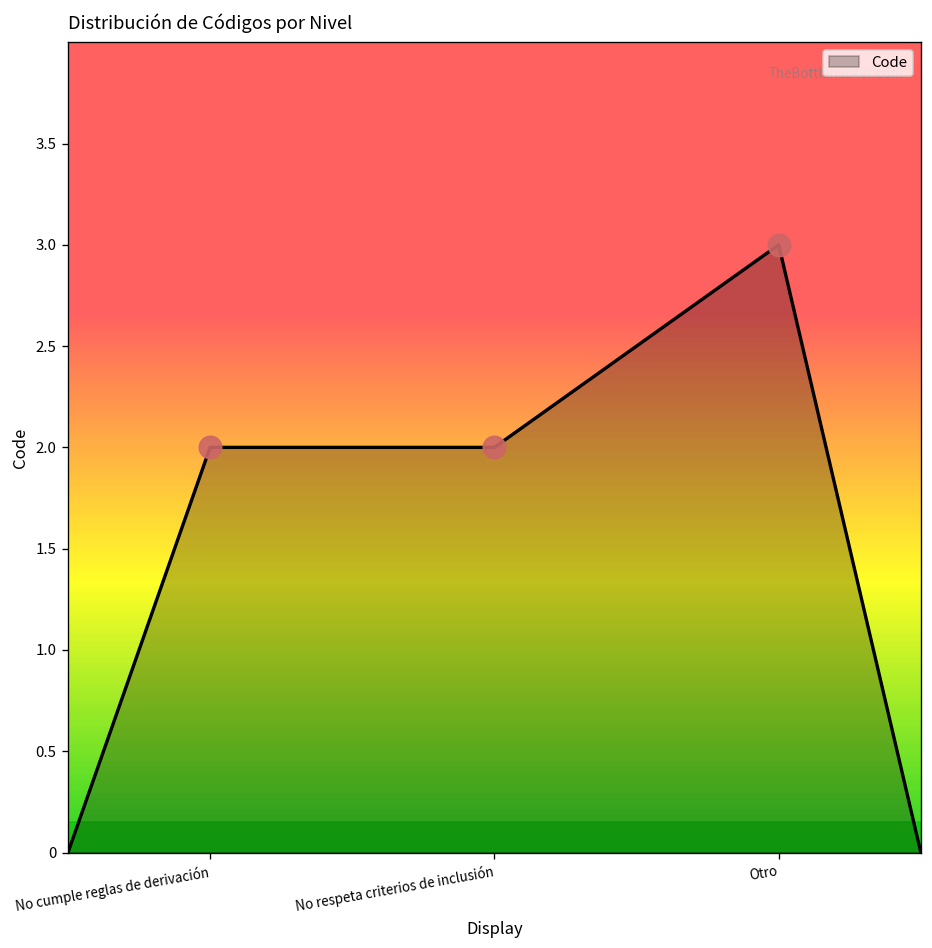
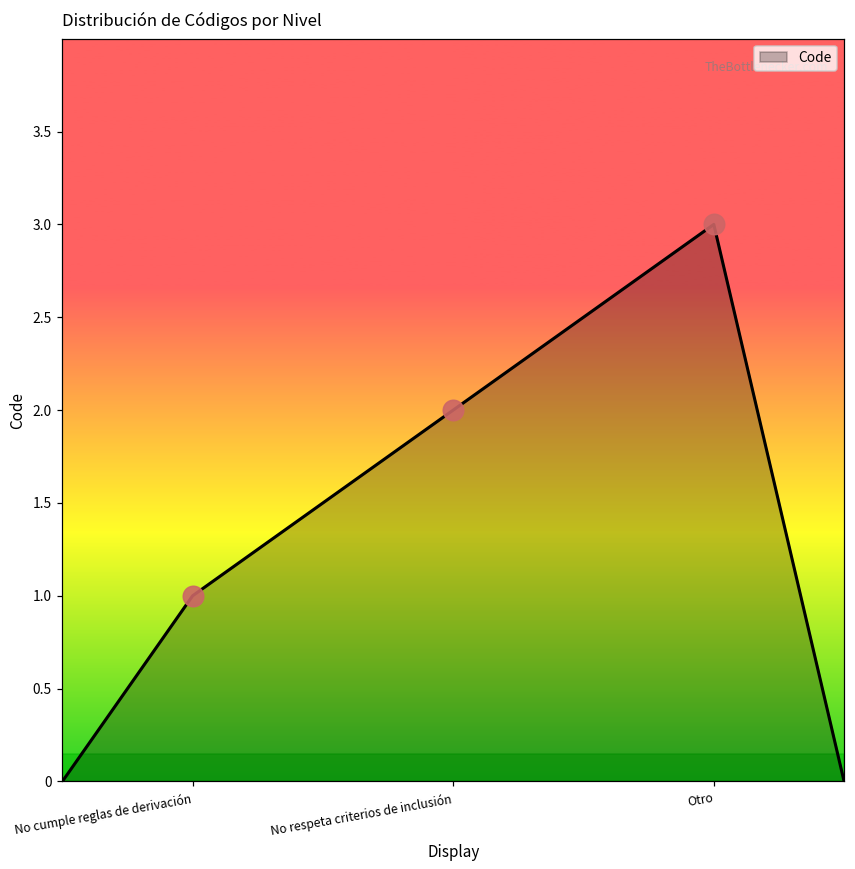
  {
    "Code": {
-     "No cumple reglas de derivación": 2
+     "No cumple reglas de derivación": 1
    }
  }
